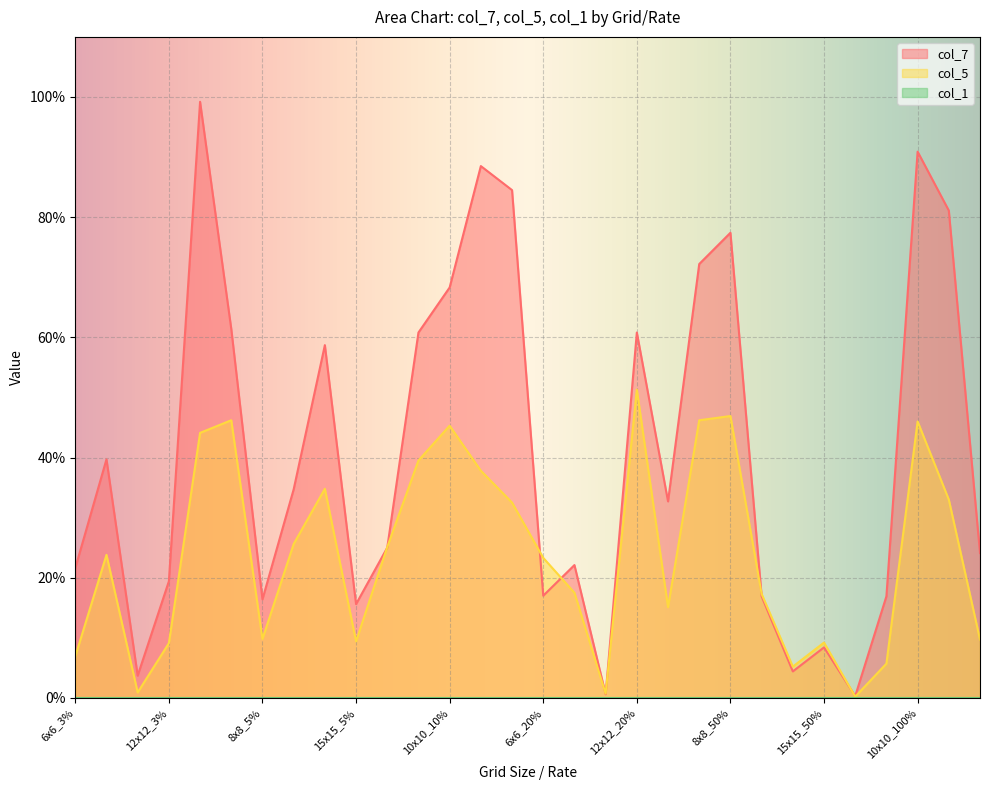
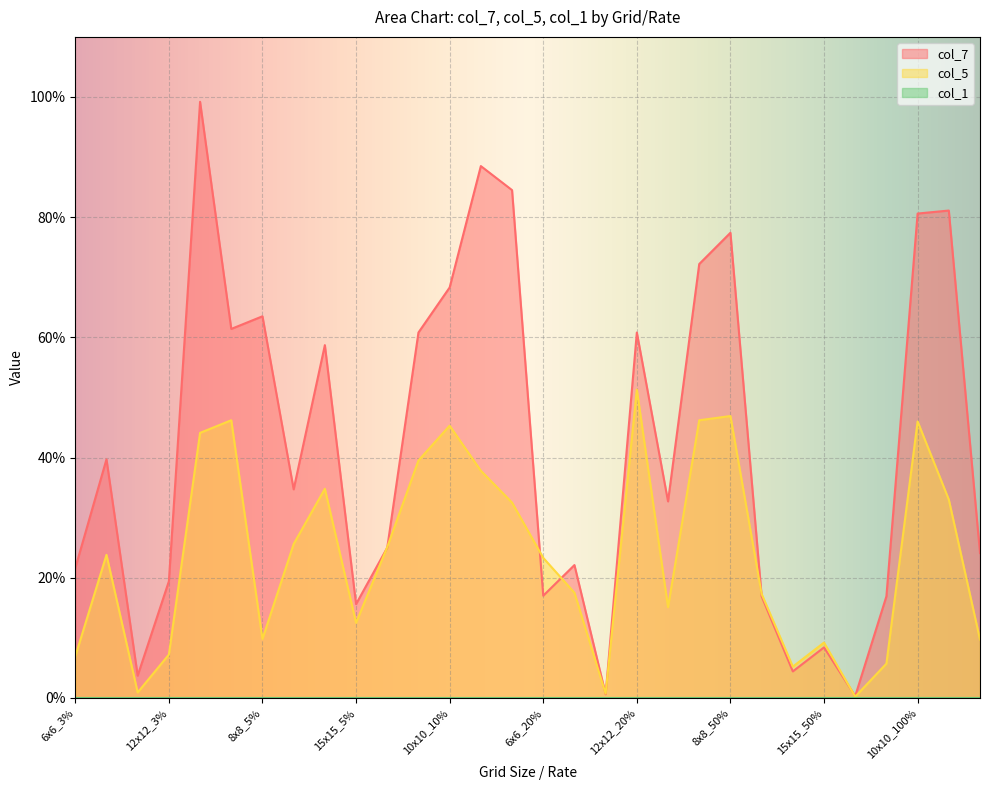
  {
    "col_7": {
      "6x6_3%": "22%",
      "12x12_3%": "19%",
-     "8x8_5%": "16%",
+     "8x8_5%": "64%",
      "15x15_5%": "16%",
      "10x10_10%": "68%",
      "6x6_20%": "17%",
      "12x12_20%": "61%",
      "8x8_50%": "77%",
      "15x15_50%": "8%",
-     "10x10_100%": "91%"
+     "10x10_100%": "81%"
    },
    "col_5": {
      "6x6_3%": "7%",
-     "12x12_3%": "9%",
+     "12x12_3%": "7%",
      "8x8_5%": "10%",
-     "15x15_5%": "9%",
+     "15x15_5%": "13%",
      "10x10_10%": "45%",
      "6x6_20%": "23%",
      "12x12_20%": "51%",
      "8x8_50%": "47%",
      "15x15_50%": "9%",
      "10x10_100%": "46%"
    },
    "col_1": {
      "6x6_3%": "0%",
      "12x12_3%": "0%",
      "8x8_5%": "0%",
      "15x15_5%": "0%",
      "10x10_10%": "0%",
      "6x6_20%": "0%",
      "12x12_20%": "0%",
      "8x8_50%": "0%",
      "15x15_50%": "0%",
      "10x10_100%": "0%"
    }
  }
